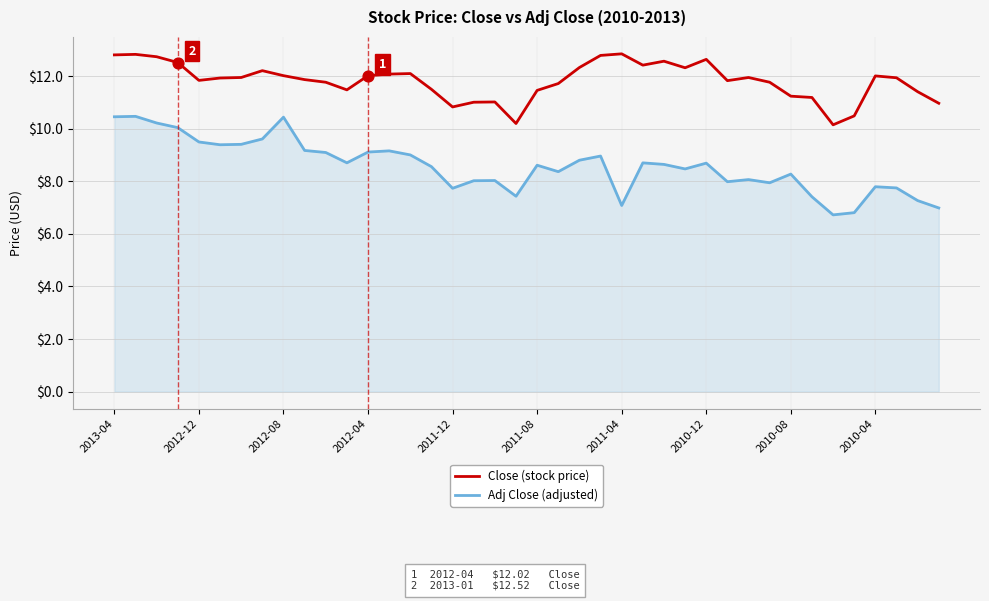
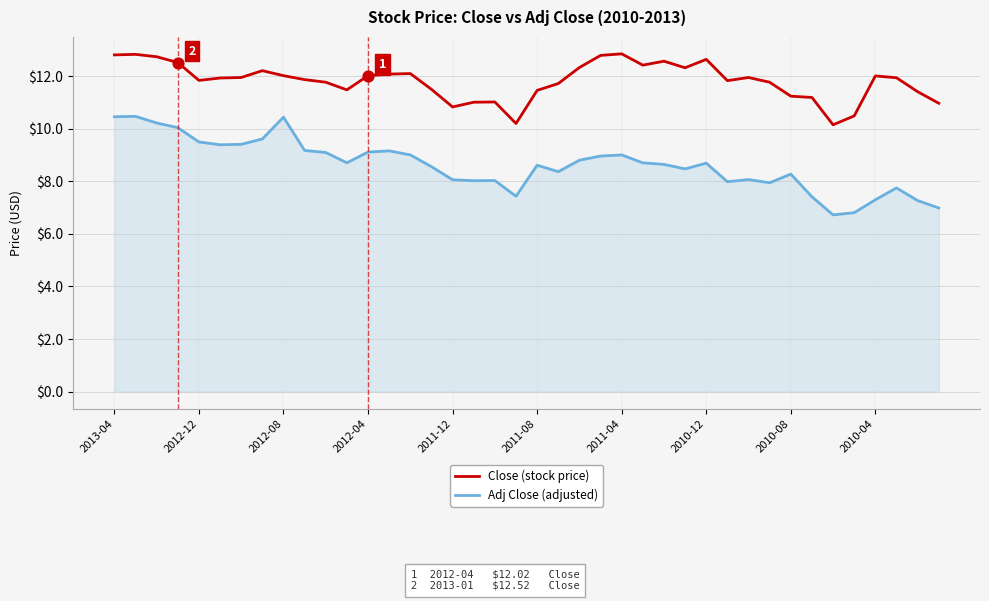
  {
    "Adj Close (adjusted)": {
      "2013-04": "$10.5",
      "2012-12": "$9.5",
      "2012-08": "$10.4",
      "2012-04": "$9.1",
-     "2011-12": "$7.7",
+     "2011-12": "$8.1",
      "2011-08": "$8.6",
-     "2011-04": "$7.1",
+     "2011-04": "$9.0",
      "2010-12": "$8.7",
      "2010-08": "$8.3",
-     "2010-04": "$7.8"
+     "2010-04": "$7.3"
    }
  }
